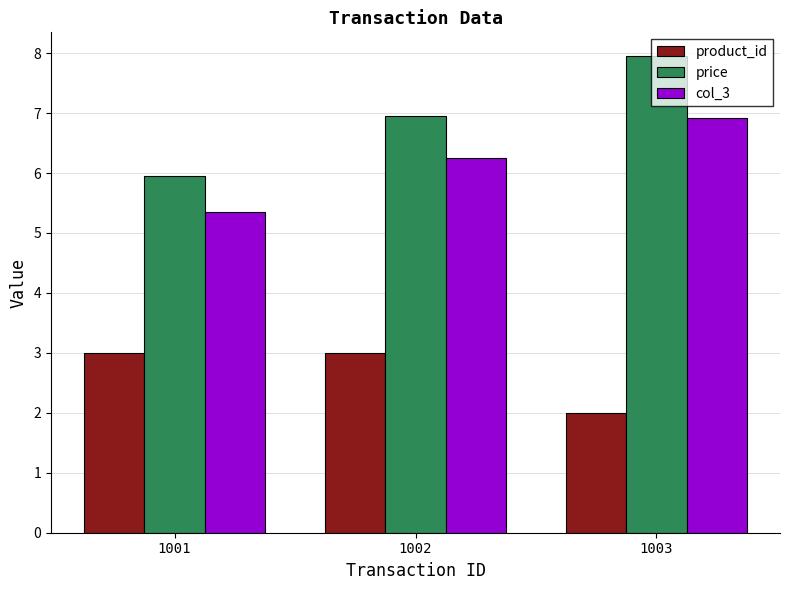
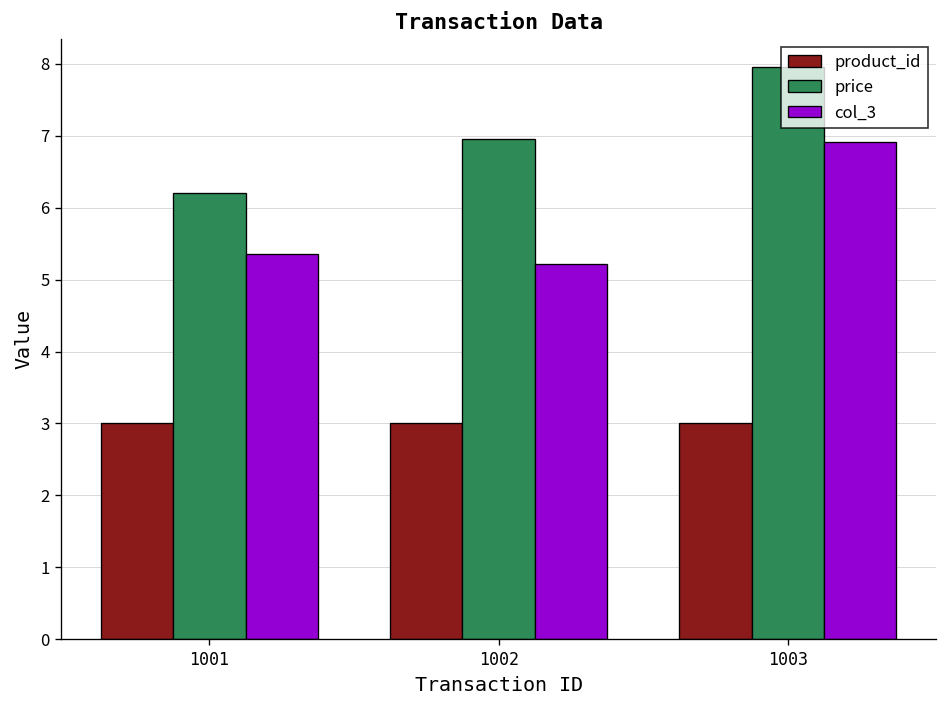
  {
    "product_id": {
      "1001": 3,
      "1002": 3,
-     "1003": 2
+     "1003": 3
    },
    "price": {
-     "1001": 6.0,
+     "1001": 6.2,
      "1002": 7.0
    },
    "col_3": {
      "1001": 5.4,
-     "1002": 6.3,
+     "1002": 5.2,
      "1003": 6.9
    }
  }
